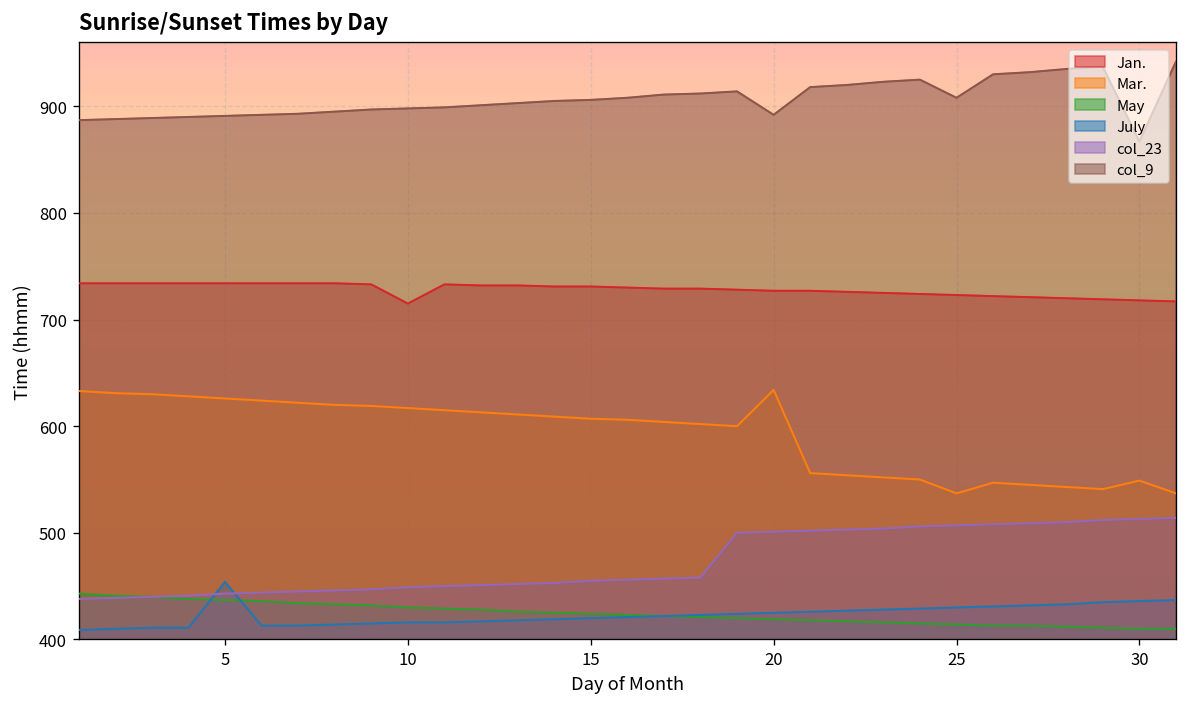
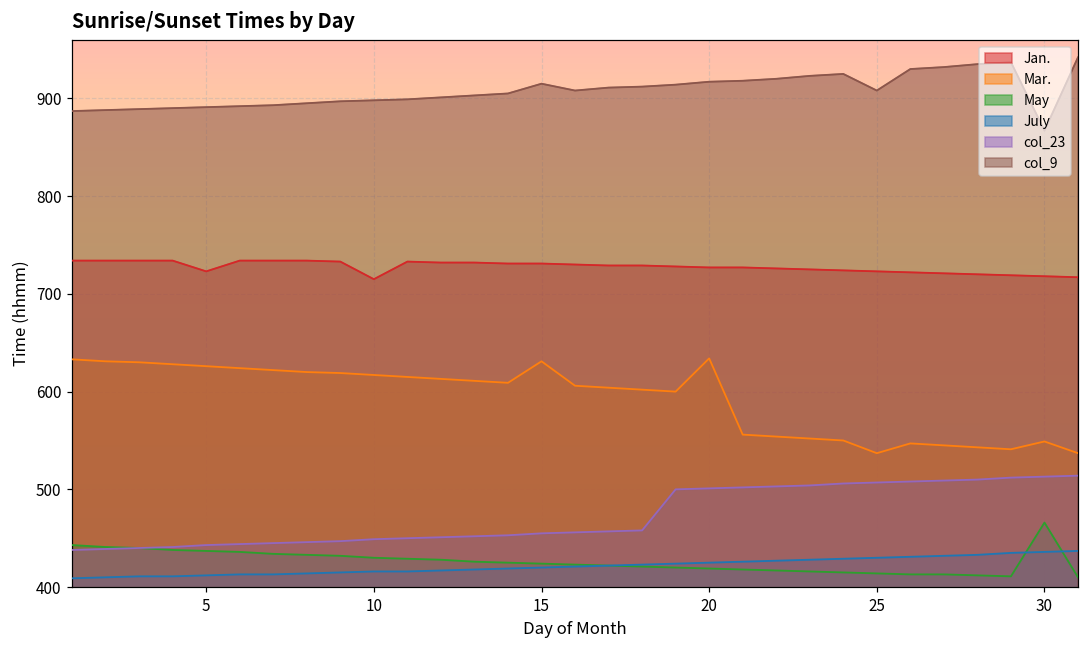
  {
    "Jan.": {
-     "5": 730,
+     "5": 720,
      "10": 720,
      "15": 730,
      "20": 730,
      "25": 720,
      "30": 720
    },
    "Mar.": {
      "5": 630,
      "10": 620,
-     "15": 610,
+     "15": 630,
      "20": 630,
      "25": 540,
      "30": 550
    },
    "May": {
      "5": 440,
      "10": 430,
      "15": 420,
      "20": 420,
      "25": 410,
-     "30": 410
+     "30": 470
    },
    "July": {
-     "5": 450,
+     "5": 410,
      "10": 420,
      "15": 420,
      "20": 430,
      "25": 430,
      "30": 440
    },
    "col_23": {
      "5": 440,
      "10": 450,
      "15": 460,
      "20": 500,
      "25": 510,
      "30": 510
    },
    "col_9": {
      "5": 890,
      "10": 900,
-     "15": 910,
-     "20": 890,
+     "15": 920,
+     "20": 920,
      "25": 910
    }
  }
